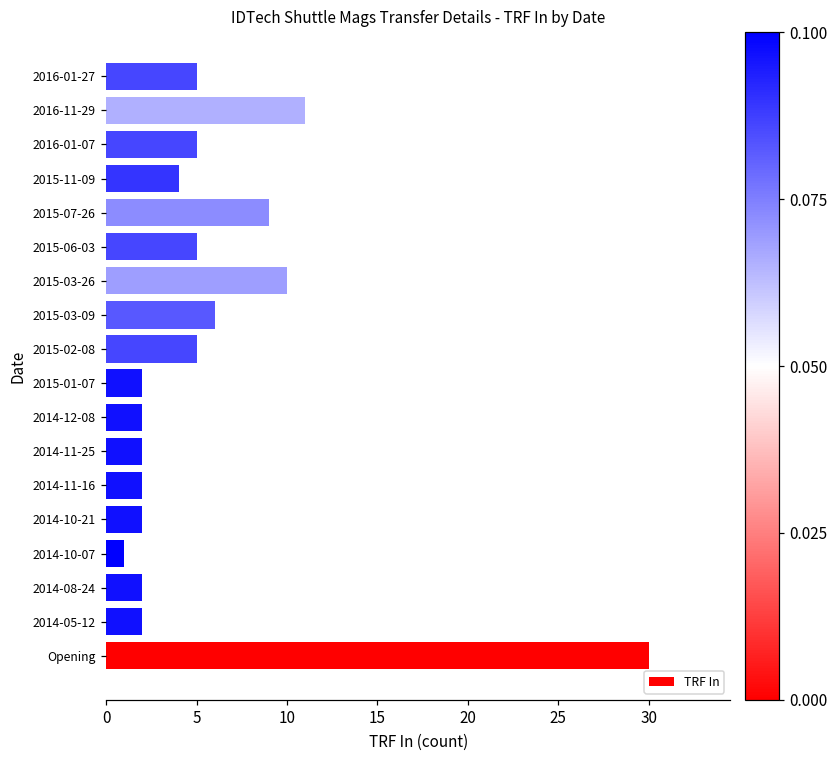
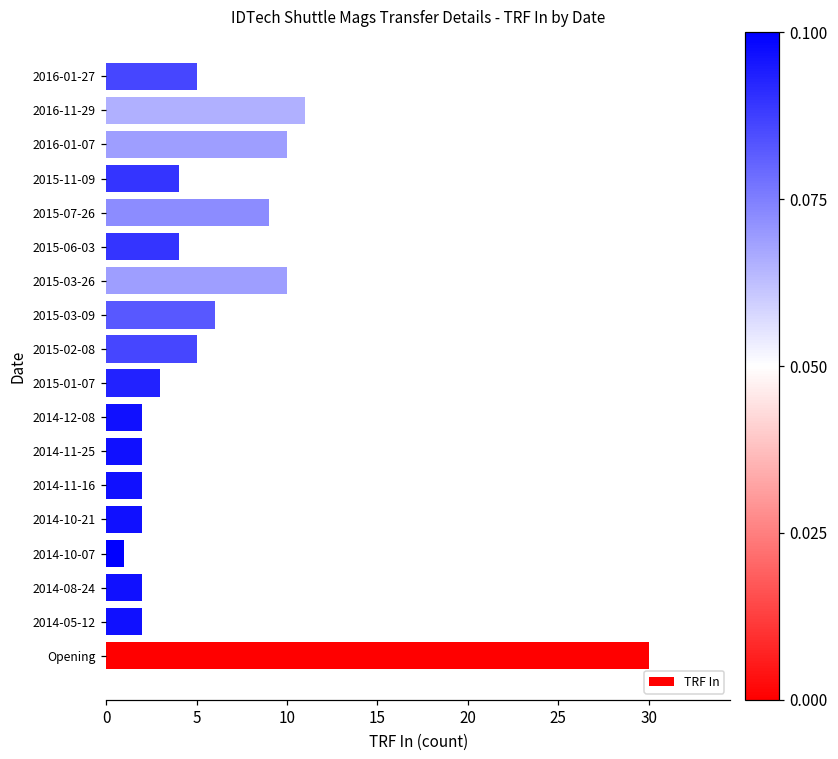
  {
    "2016-01-27": 5,
    "2016-11-29": 11,
-   "2016-01-07": 5,
+   "2016-01-07": 10,
    "2015-11-09": 4,
    "2015-07-26": 9,
-   "2015-06-03": 5,
+   "2015-06-03": 4,
    "2015-03-26": 10,
    "2015-03-09": 6,
    "2015-02-08": 5,
-   "2015-01-07": 2,
+   "2015-01-07": 3,
    "2014-12-08": 2,
    "2014-11-25": 2,
    "2014-11-16": 2,
    "2014-10-21": 2,
    "2014-10-07": 1,
    "2014-08-24": 2,
    "2014-05-12": 2,
    "Opening": 30
  }
